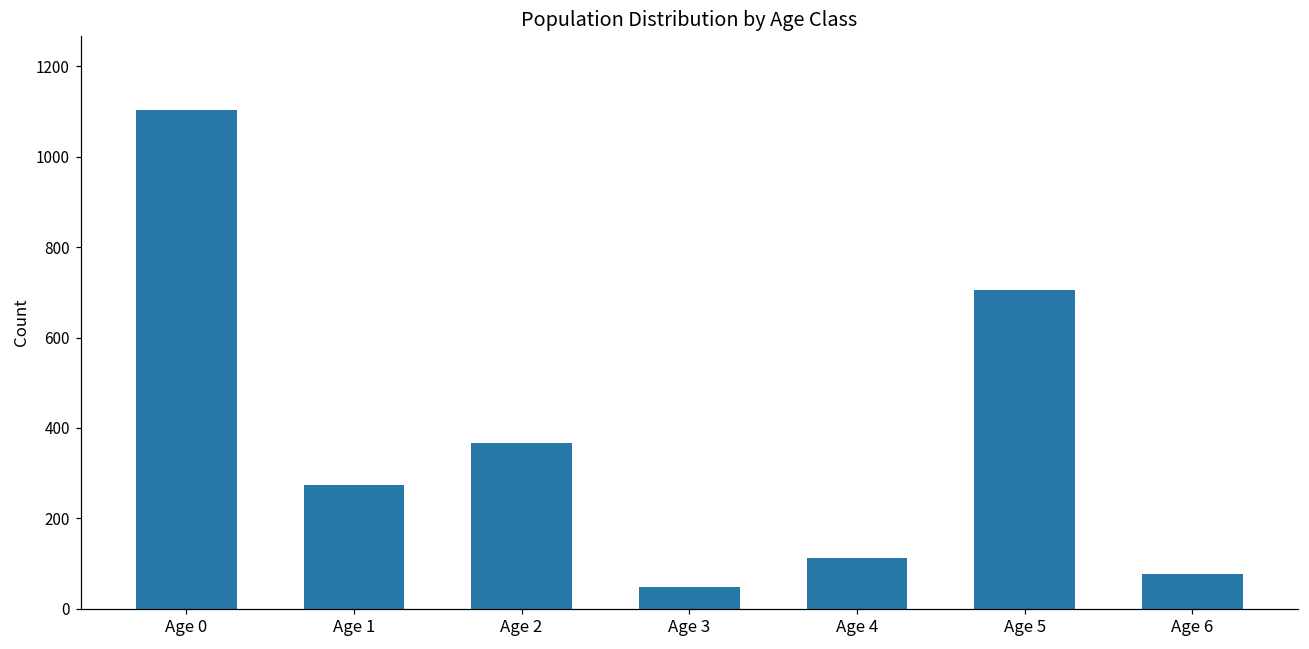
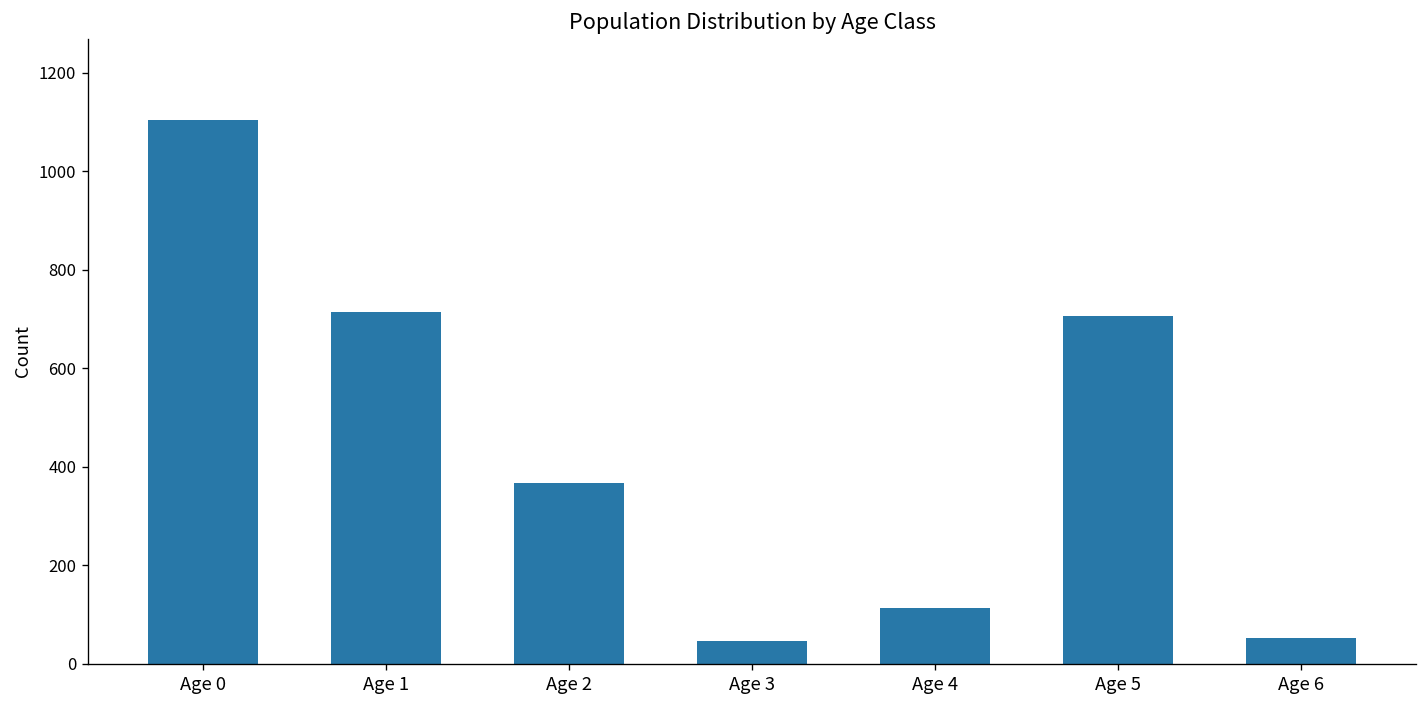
  {
    "Age 0": 1100,
-   "Age 1": 270,
+   "Age 1": 720,
    "Age 2": 370,
    "Age 3": 50,
    "Age 4": 110,
    "Age 5": 710,
-   "Age 6": 80
+   "Age 6": 50
  }
